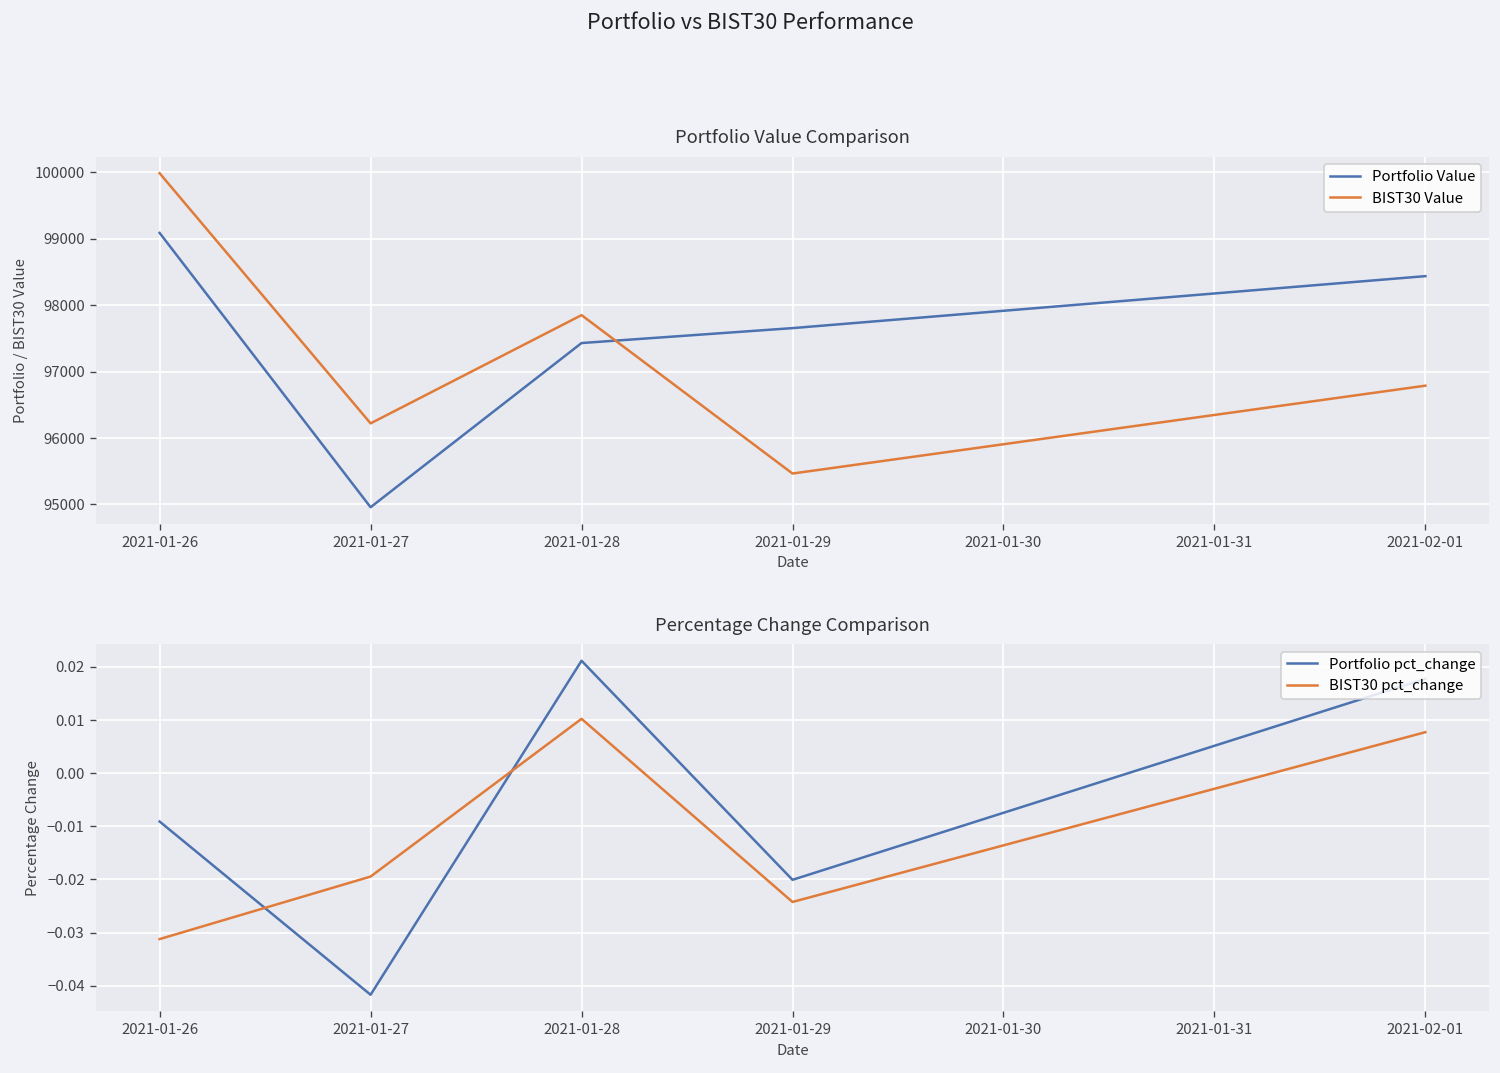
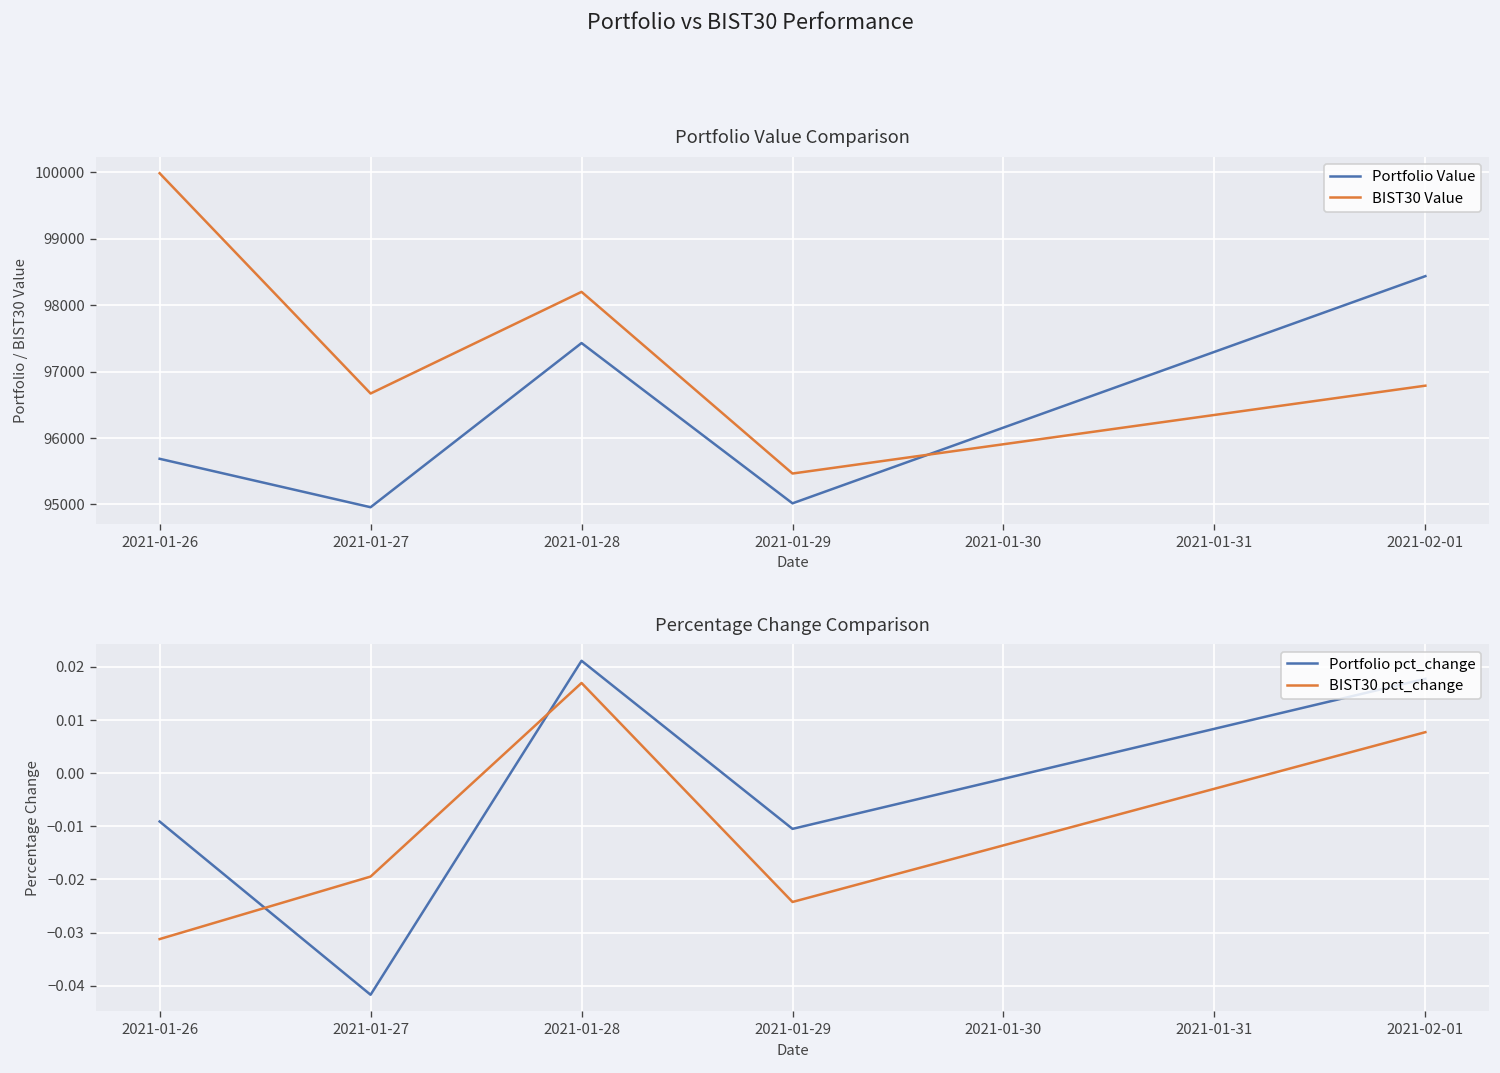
  {
    "Portfolio Value Comparison": {
      "Portfolio Value": {
-       "2021-01-26": 99100,
+       "2021-01-26": 95700,
        "2021-01-27": 95000,
        "2021-01-28": 97400,
-       "2021-01-29": 97700,
+       "2021-01-29": 95000,
        "2021-02-01": 98400
      },
      "BIST30 Value": {
        "2021-01-26": 100000,
-       "2021-01-27": 96200,
-       "2021-01-28": 97800,
+       "2021-01-27": 96700,
+       "2021-01-28": 98200,
        "2021-01-29": 95500,
        "2021-02-01": 96800
      }
    },
    "Percentage Change Comparison": {
      "Portfolio pct_change": {
        "2021-01-26": -0.009,
        "2021-01-27": -0.042,
        "2021-01-28": 0.021,
-       "2021-01-29": -0.020
+       "2021-01-29": -0.010
      },
      "BIST30 pct_change": {
        "2021-01-26": -0.031,
        "2021-01-27": -0.019,
-       "2021-01-28": 0.010,
+       "2021-01-28": 0.017,
        "2021-01-29": -0.024,
        "2021-02-01": 0.008
      }
    }
  }
